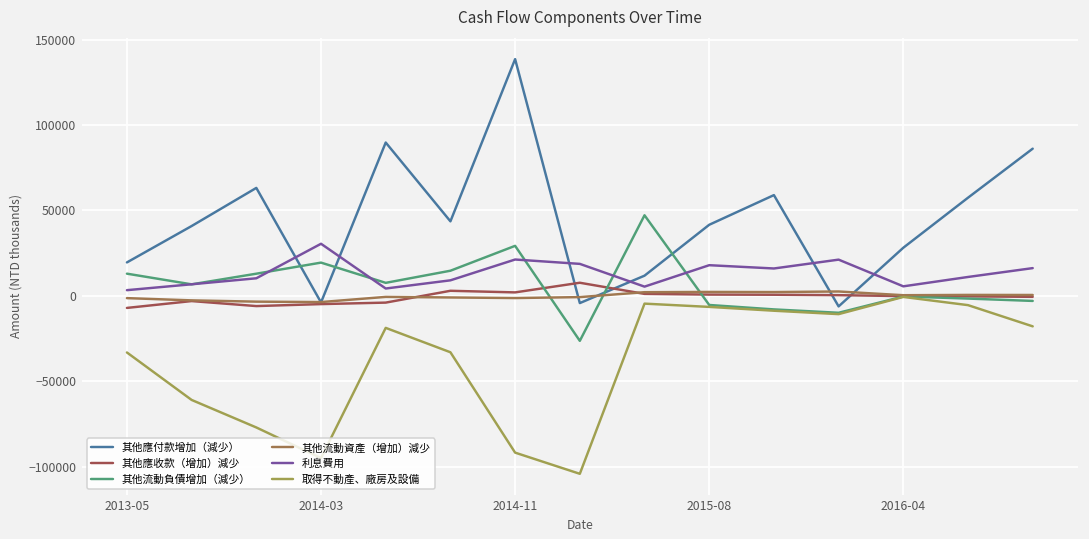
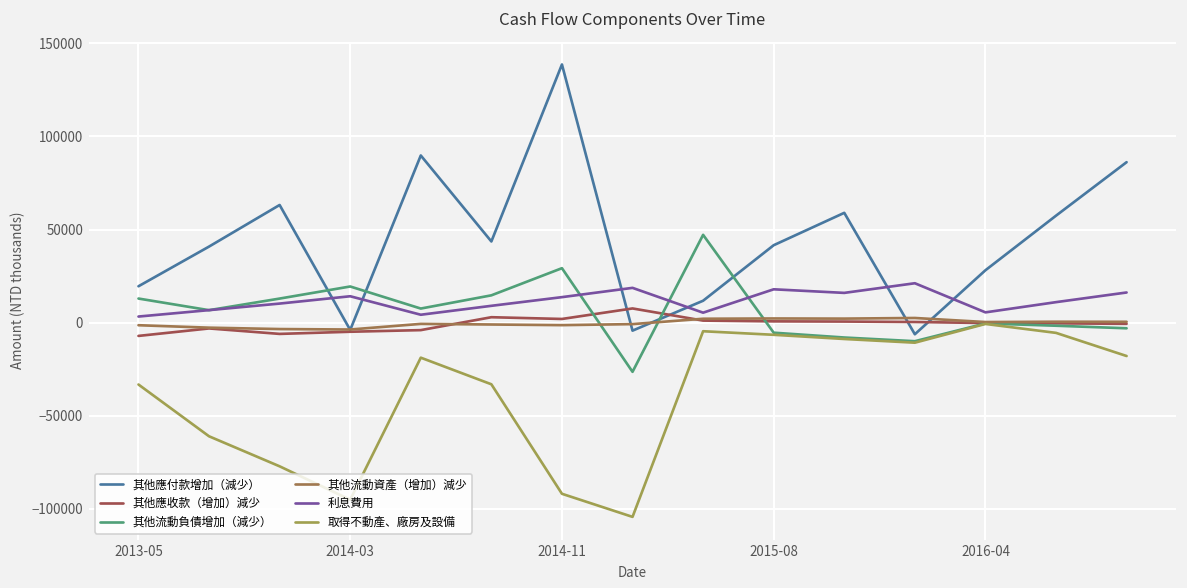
  {
    "利息費用": {
      "2013-05": 3000,
-     "2014-03": 30000,
-     "2014-11": 21000,
+     "2014-03": 14000,
+     "2014-11": 14000,
      "2015-08": 18000,
      "2016-04": 6000
    }
  }
